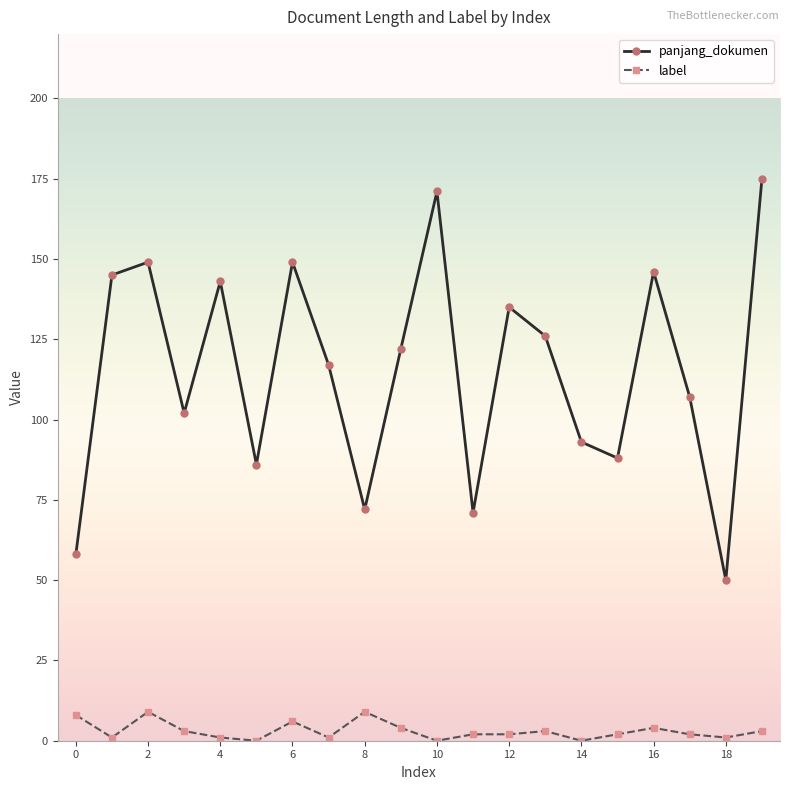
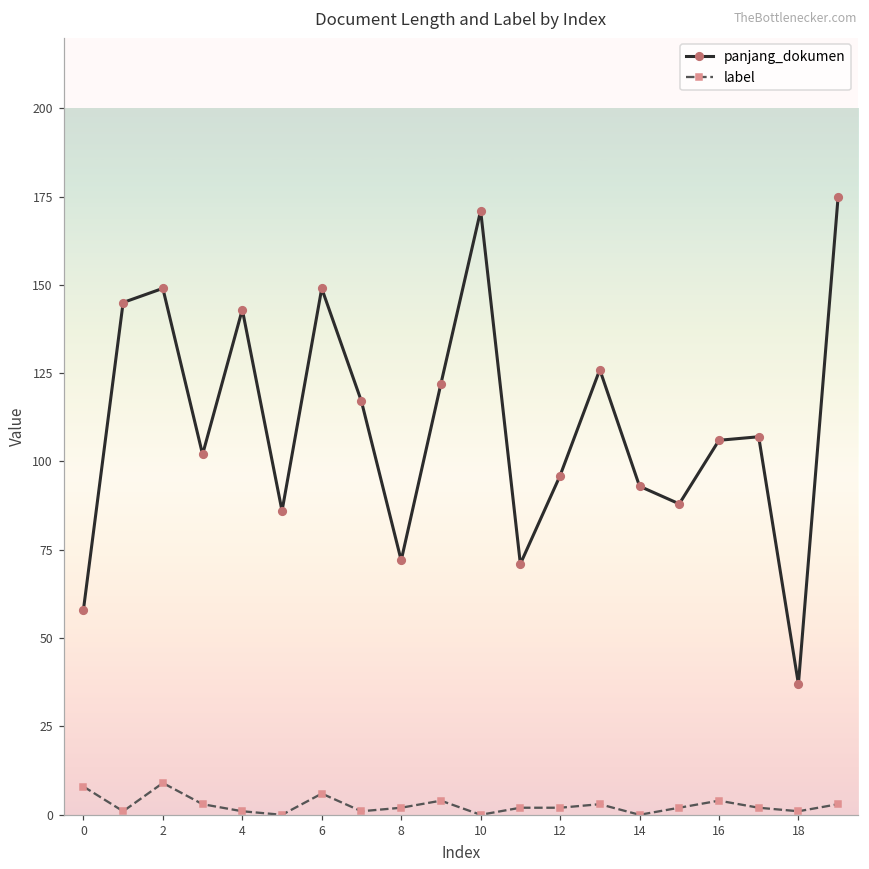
  {
    "panjang_dokumen": {
      "0": 58,
      "2": 149,
      "4": 143,
      "6": 149,
      "8": 72,
      "10": 171,
-     "12": 135,
+     "12": 96,
      "14": 93,
-     "16": 146,
-     "18": 50
+     "16": 106,
+     "18": 37
    },
    "label": {
      "0": 8,
      "2": 9,
      "4": 1,
      "6": 6,
-     "8": 9,
+     "8": 2,
      "10": 0,
      "12": 2,
      "14": 0,
      "16": 4,
      "18": 1
    }
  }
